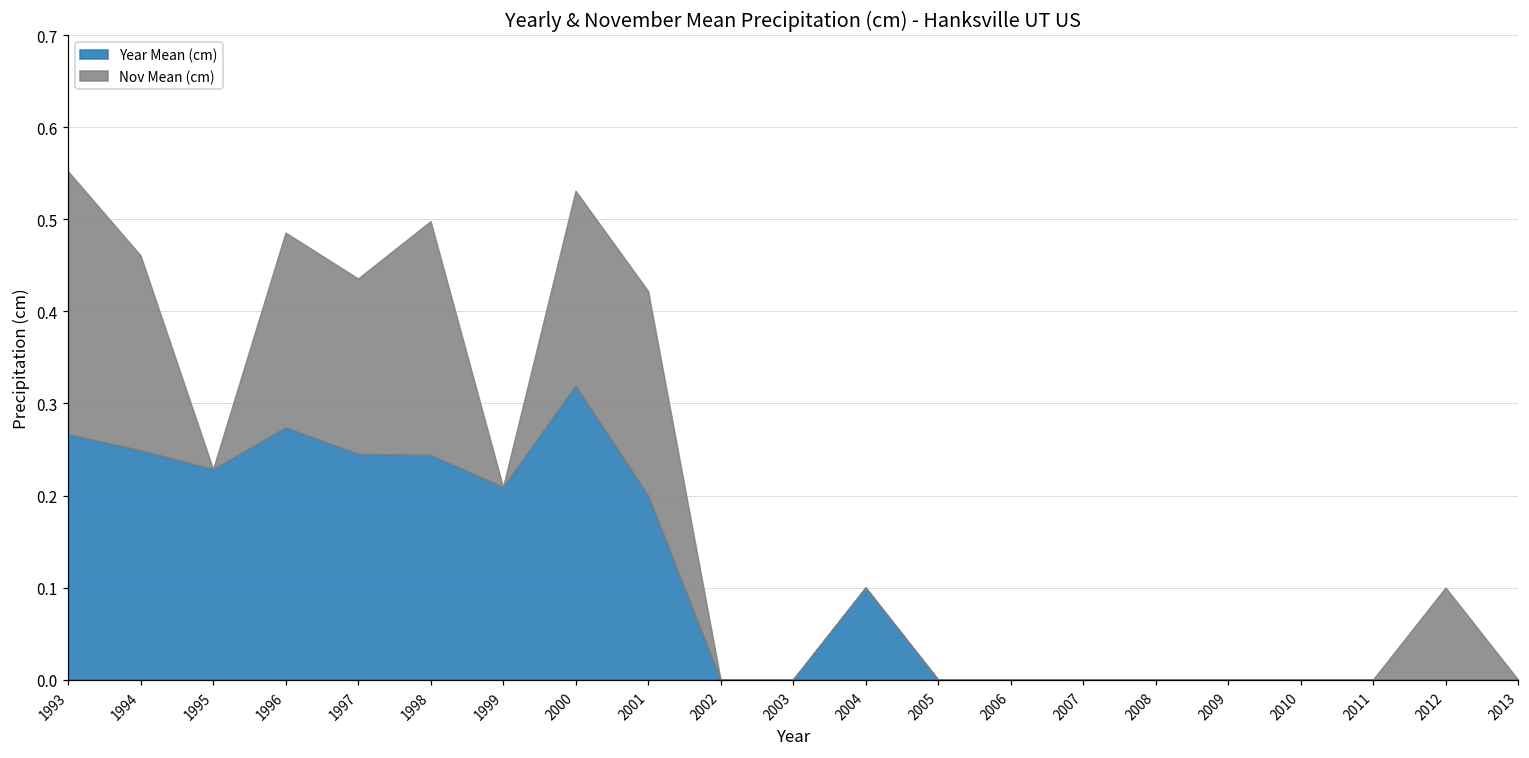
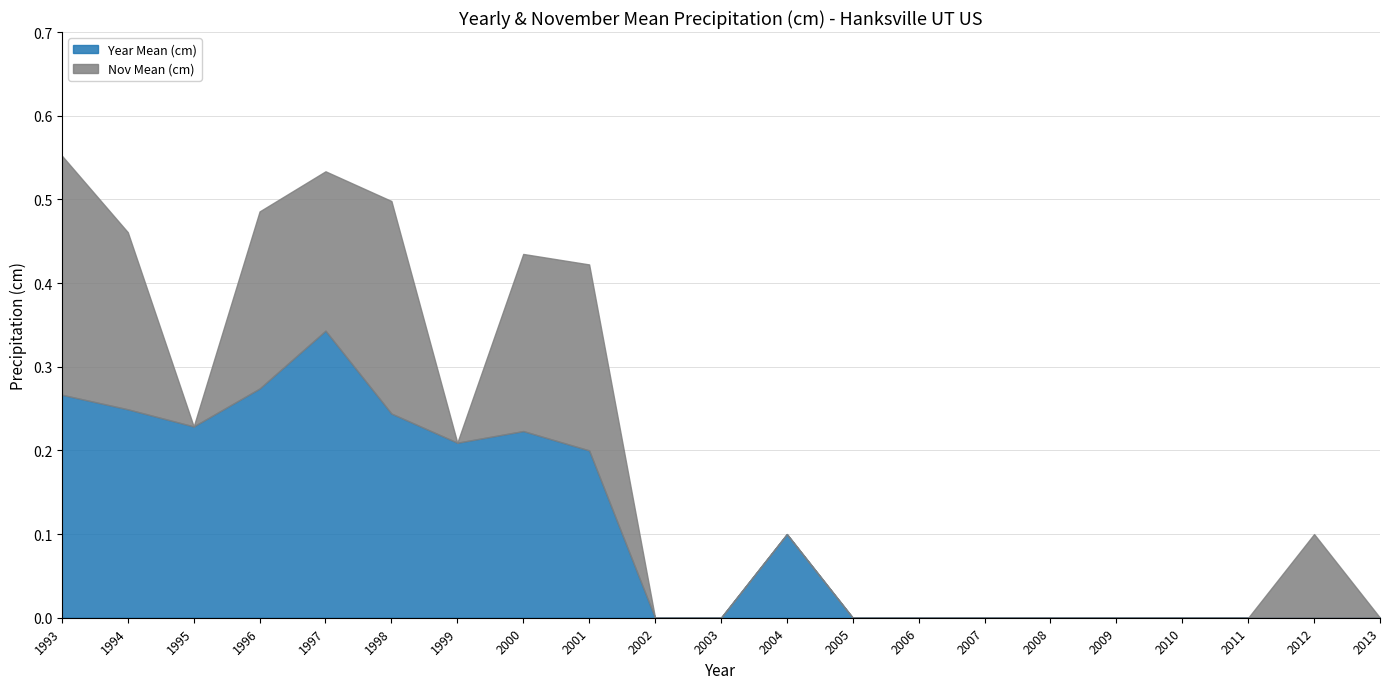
  {
    "Year Mean (cm)": {
      "1993": 0.27,
      "1994": 0.25,
      "1996": 0.27,
-     "1997": 0.25,
+     "1997": 0.34,
      "1998": 0.24,
-     "2000": 0.32,
+     "2000": 0.22,
      "2001": 0.20,
      "2012": 0.00
    },
    "Nov Mean (cm)": {
      "1993": 0.29,
      "1994": 0.21,
      "1996": 0.21,
      "1997": 0.19,
      "1998": 0.25,
      "2000": 0.21,
      "2001": 0.22,
      "2012": 0.10
    }
  }
